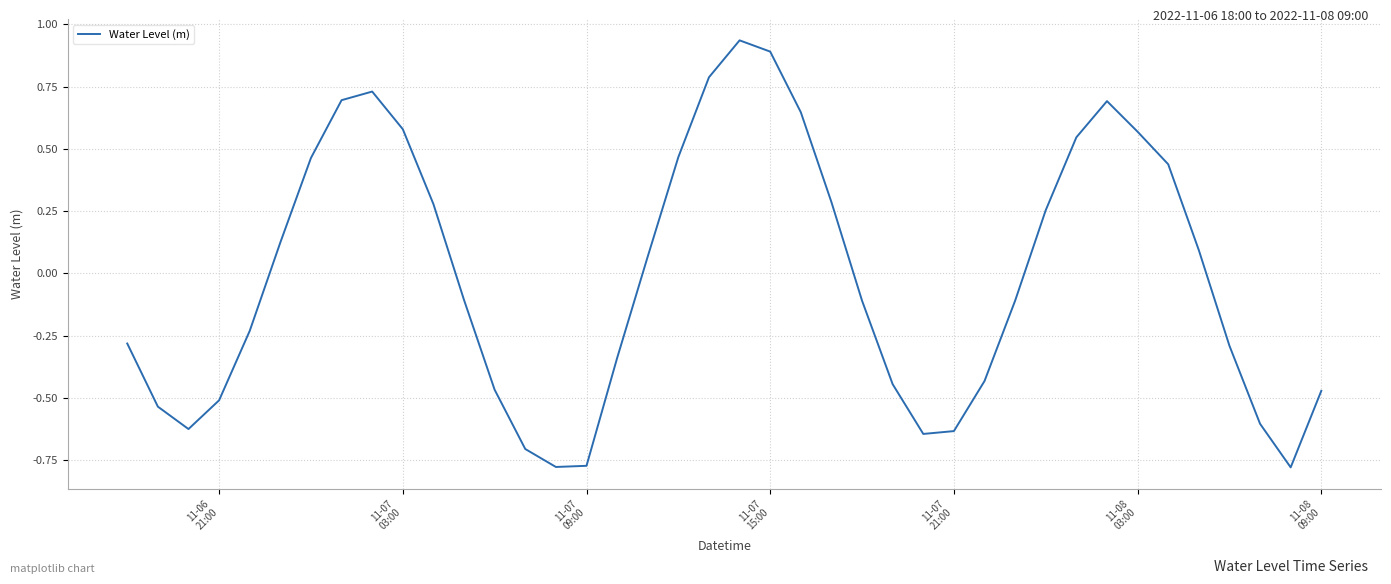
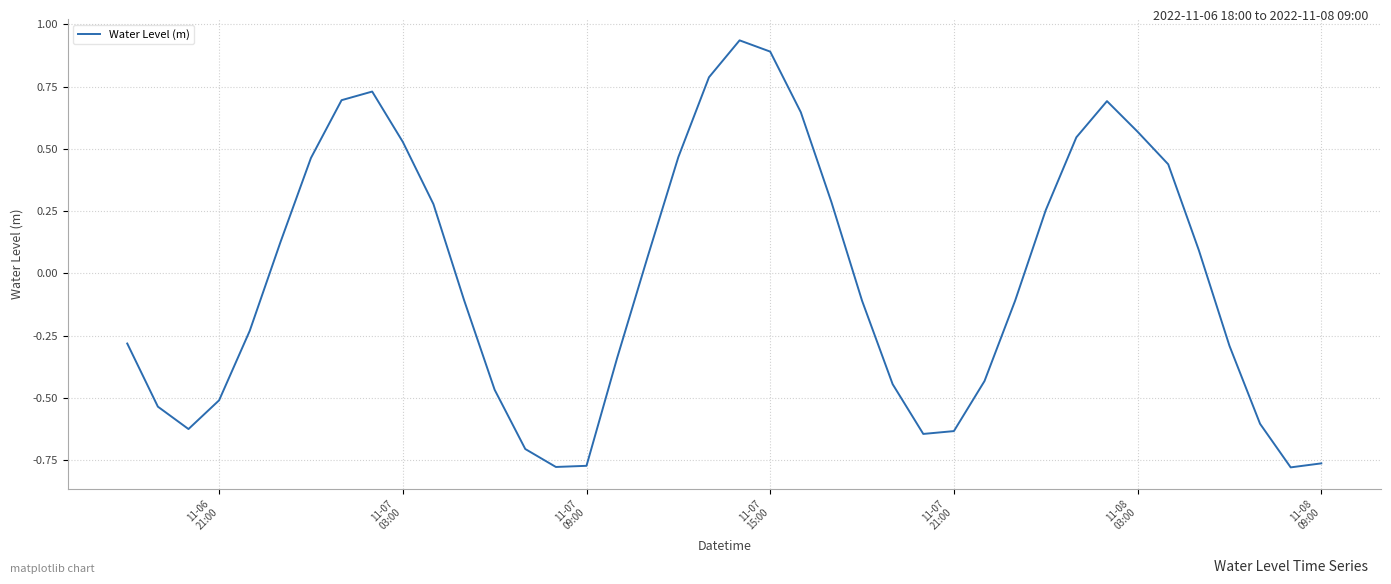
  {
    "11-06 21:00": -0.51,
-   "11-07 03:00": 0.58,
+   "11-07 03:00": 0.53,
    "11-07 09:00": -0.77,
    "11-07 15:00": 0.89,
    "11-07 21:00": -0.63,
    "11-08 03:00": 0.57,
-   "11-08 09:00": -0.47
+   "11-08 09:00": -0.76
  }
